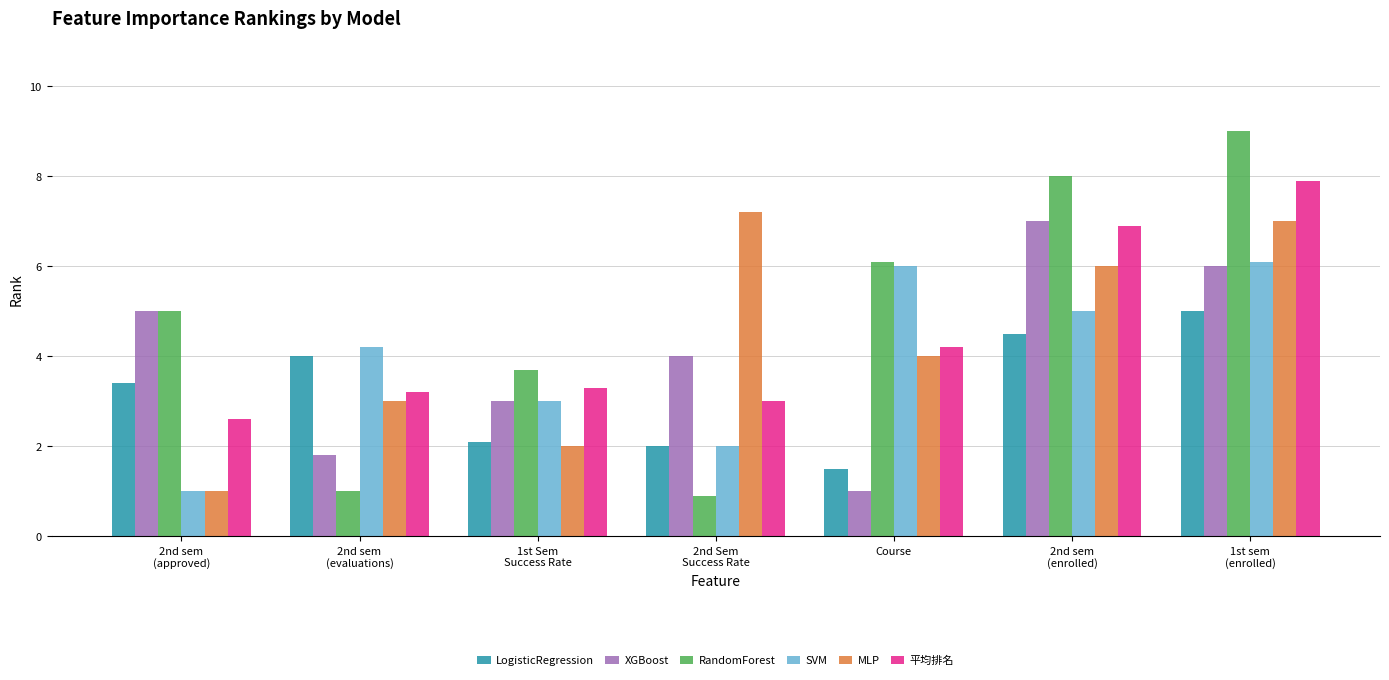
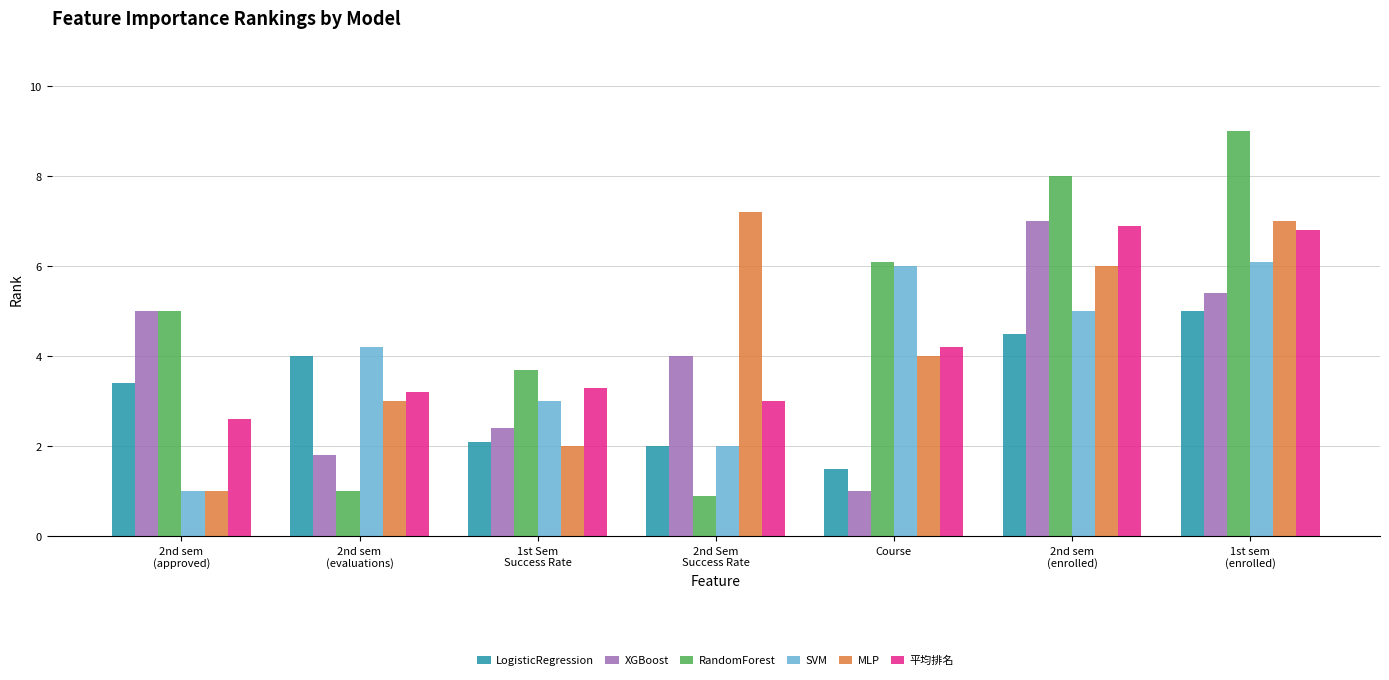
  {
    "LogisticRegression": {
      "2nd sem (approved)": 3.4,
      "2nd sem (evaluations)": 4.0,
      "1st Sem Success Rate": 2.1,
      "2nd Sem Success Rate": 2.0,
      "Course": 1.5,
      "2nd sem (enrolled)": 4.5,
      "1st sem (enrolled)": 5.0
    },
    "XGBoost": {
      "2nd sem (approved)": 5.0,
      "2nd sem (evaluations)": 1.8,
-     "1st Sem Success Rate": 3.0,
+     "1st Sem Success Rate": 2.4,
      "2nd Sem Success Rate": 4.0,
      "Course": 1.0,
      "2nd sem (enrolled)": 7.0,
-     "1st sem (enrolled)": 6.0
+     "1st sem (enrolled)": 5.4
    },
    "RandomForest": {
      "2nd sem (approved)": 5.0,
      "2nd sem (evaluations)": 1.0,
      "1st Sem Success Rate": 3.7,
      "2nd Sem Success Rate": 0.9,
      "Course": 6.1,
      "2nd sem (enrolled)": 8.0,
      "1st sem (enrolled)": 9.0
    },
    "SVM": {
      "2nd sem (approved)": 1.0,
      "2nd sem (evaluations)": 4.2,
      "1st Sem Success Rate": 3.0,
      "2nd Sem Success Rate": 2.0,
      "Course": 6.0,
      "2nd sem (enrolled)": 5.0,
      "1st sem (enrolled)": 6.1
    },
    "MLP": {
      "2nd sem (approved)": 1.0,
      "2nd sem (evaluations)": 3.0,
      "1st Sem Success Rate": 2.0,
      "2nd Sem Success Rate": 7.2,
      "Course": 4.0,
      "2nd sem (enrolled)": 6.0,
      "1st sem (enrolled)": 7.0
    },
    "平均排名": {
      "2nd sem (approved)": 2.6,
      "2nd sem (evaluations)": 3.2,
      "1st Sem Success Rate": 3.3,
      "2nd Sem Success Rate": 3.0,
      "Course": 4.2,
      "2nd sem (enrolled)": 6.9,
-     "1st sem (enrolled)": 7.9
+     "1st sem (enrolled)": 6.8
    }
  }
